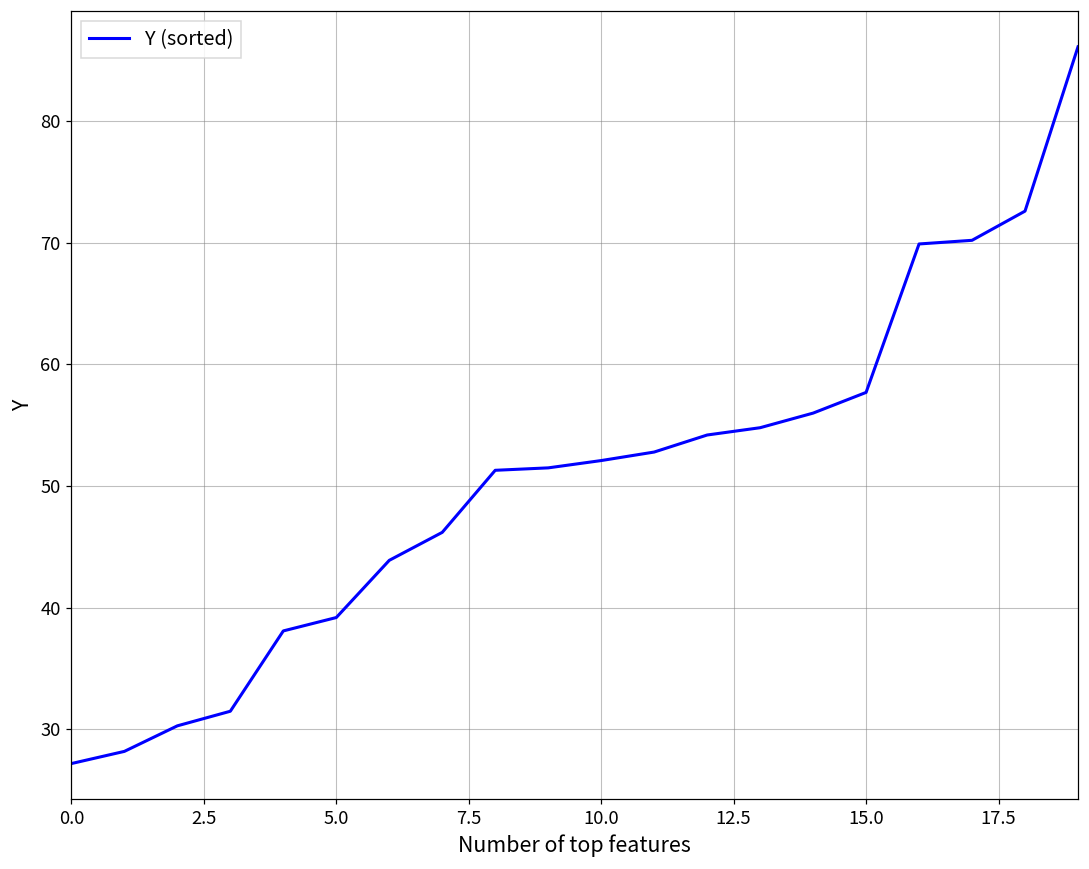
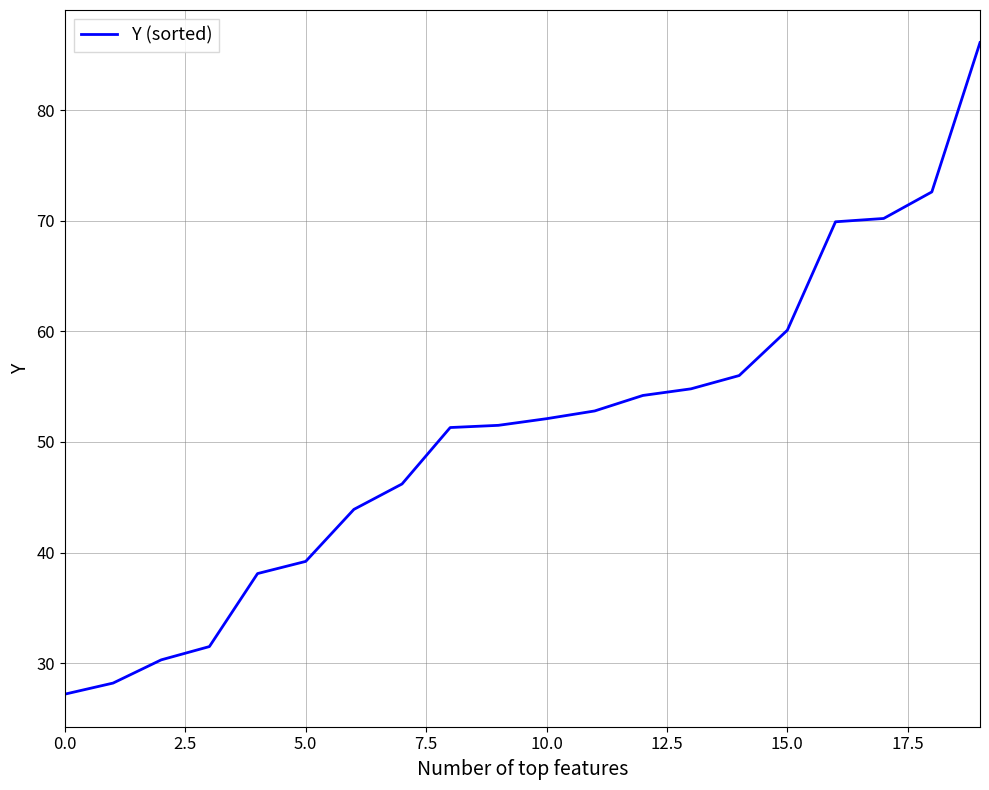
  {
    "0.0": 27.2,
    "5.0": 39.2,
    "10.0": 52.1,
-   "15.0": 57.7
+   "15.0": 60.1
  }
